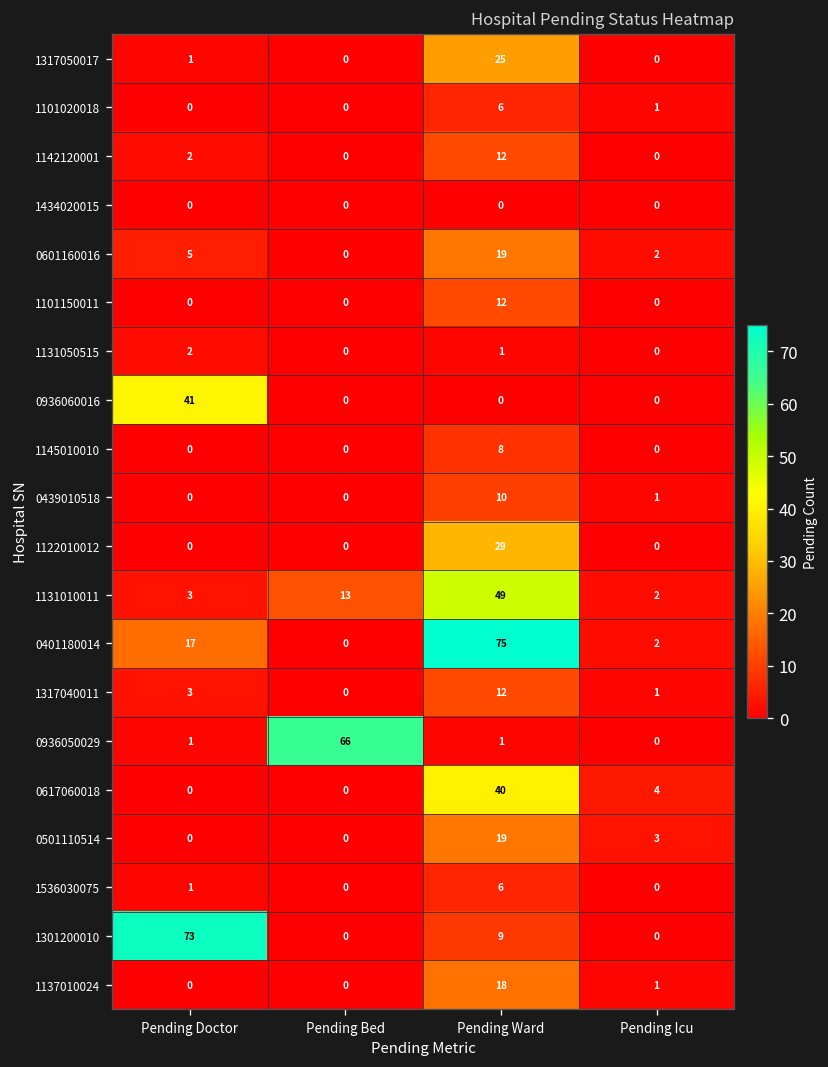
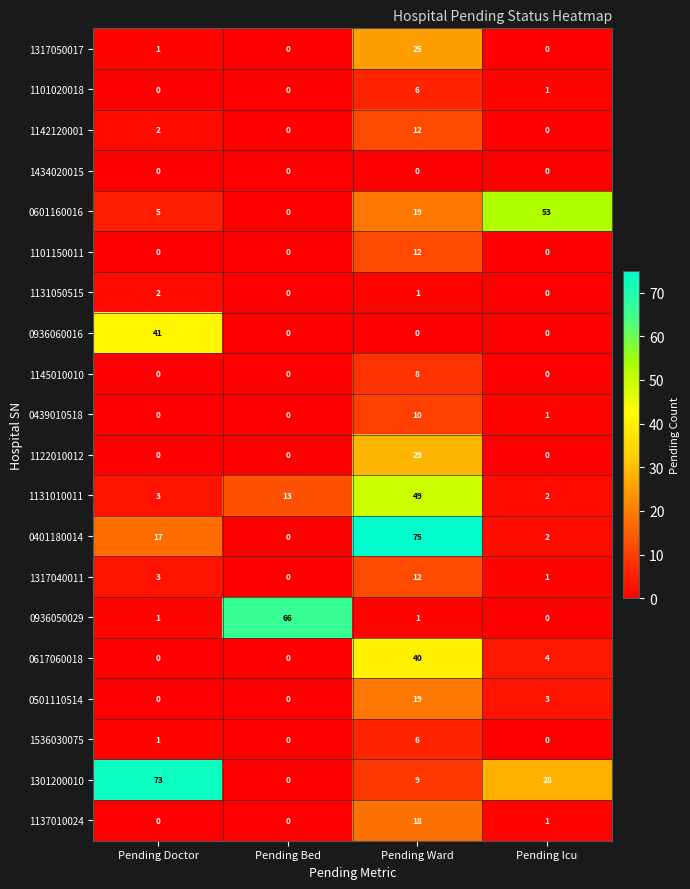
  {
    "1317050017": {
      "Pending Doctor": 1,
      "Pending Bed": 0,
      "Pending Ward": 25,
      "Pending Icu": 0
    },
    "1101020018": {
      "Pending Doctor": 0,
      "Pending Bed": 0,
      "Pending Ward": 6,
      "Pending Icu": 1
    },
    "1142120001": {
      "Pending Doctor": 2,
      "Pending Bed": 0,
      "Pending Ward": 12,
      "Pending Icu": 0
    },
    "1434020015": {
      "Pending Doctor": 0,
      "Pending Bed": 0,
      "Pending Ward": 0,
      "Pending Icu": 0
    },
    "0601160016": {
      "Pending Doctor": 5,
      "Pending Bed": 0,
      "Pending Ward": 19,
-     "Pending Icu": 2
+     "Pending Icu": 53
    },
    "1101150011": {
      "Pending Doctor": 0,
      "Pending Bed": 0,
      "Pending Ward": 12,
      "Pending Icu": 0
    },
    "1131050515": {
      "Pending Doctor": 2,
      "Pending Bed": 0,
      "Pending Ward": 1,
      "Pending Icu": 0
    },
    "0936060016": {
      "Pending Doctor": 41,
      "Pending Bed": 0,
      "Pending Ward": 0,
      "Pending Icu": 0
    },
    "1145010010": {
      "Pending Doctor": 0,
      "Pending Bed": 0,
      "Pending Ward": 8,
      "Pending Icu": 0
    },
    "0439010518": {
      "Pending Doctor": 0,
      "Pending Bed": 0,
      "Pending Ward": 10,
      "Pending Icu": 1
    },
    "1122010012": {
      "Pending Doctor": 0,
      "Pending Bed": 0,
      "Pending Ward": 29,
      "Pending Icu": 0
    },
    "1131010011": {
      "Pending Doctor": 3,
      "Pending Bed": 13,
      "Pending Ward": 49,
      "Pending Icu": 2
    },
    "0401180014": {
      "Pending Doctor": 17,
      "Pending Bed": 0,
      "Pending Ward": 75,
      "Pending Icu": 2
    },
    "1317040011": {
      "Pending Doctor": 3,
      "Pending Bed": 0,
      "Pending Ward": 12,
      "Pending Icu": 1
    },
    "0936050029": {
      "Pending Doctor": 1,
      "Pending Bed": 66,
      "Pending Ward": 1,
      "Pending Icu": 0
    },
    "0617060018": {
      "Pending Doctor": 0,
      "Pending Bed": 0,
      "Pending Ward": 40,
      "Pending Icu": 4
    },
    "0501110514": {
      "Pending Doctor": 0,
      "Pending Bed": 0,
      "Pending Ward": 19,
      "Pending Icu": 3
    },
    "1536030075": {
      "Pending Doctor": 1,
      "Pending Bed": 0,
      "Pending Ward": 6,
      "Pending Icu": 0
    },
    "1301200010": {
      "Pending Doctor": 73,
      "Pending Bed": 0,
      "Pending Ward": 9,
-     "Pending Icu": 0
+     "Pending Icu": 28
    },
    "1137010024": {
      "Pending Doctor": 0,
      "Pending Bed": 0,
      "Pending Ward": 18,
      "Pending Icu": 1
    }
  }
